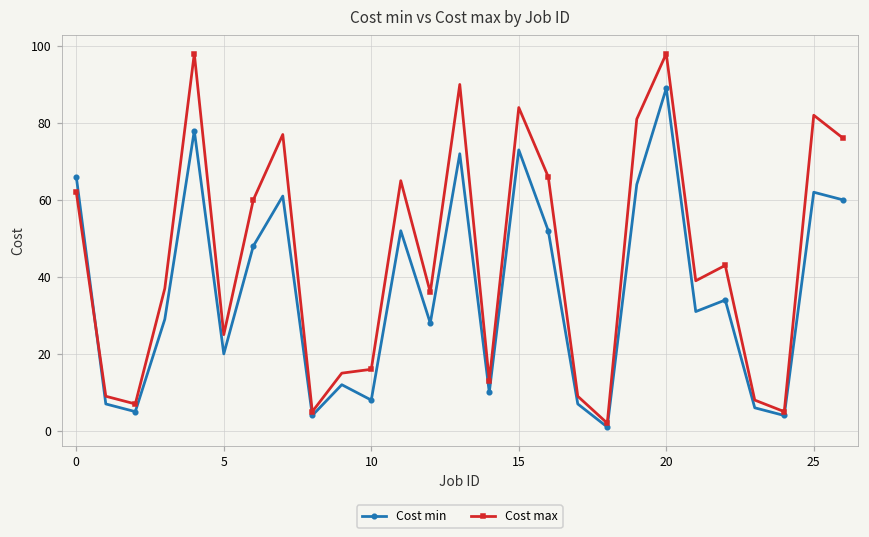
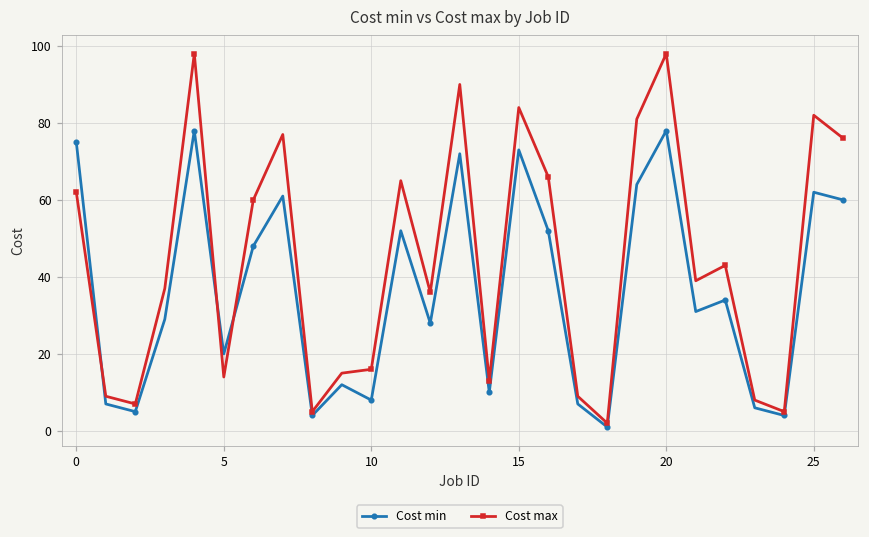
  {
    "Cost min": {
-     "0": 66,
+     "0": 75,
      "5": 20,
      "10": 8,
      "15": 73,
-     "20": 89,
+     "20": 78,
      "25": 62
    },
    "Cost max": {
      "0": 62,
-     "5": 25,
+     "5": 14,
      "10": 16,
      "15": 84,
      "20": 98,
      "25": 82
    }
  }
